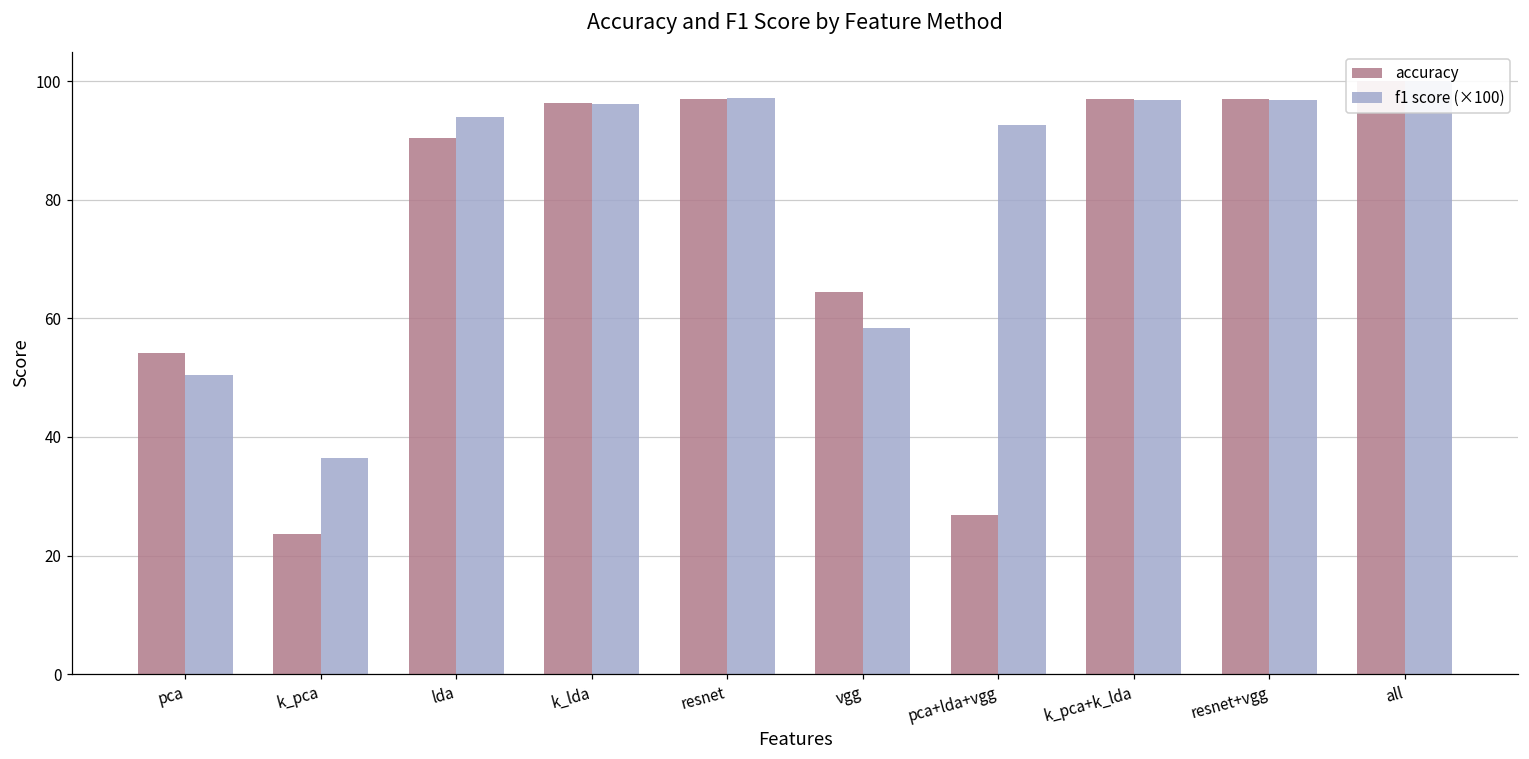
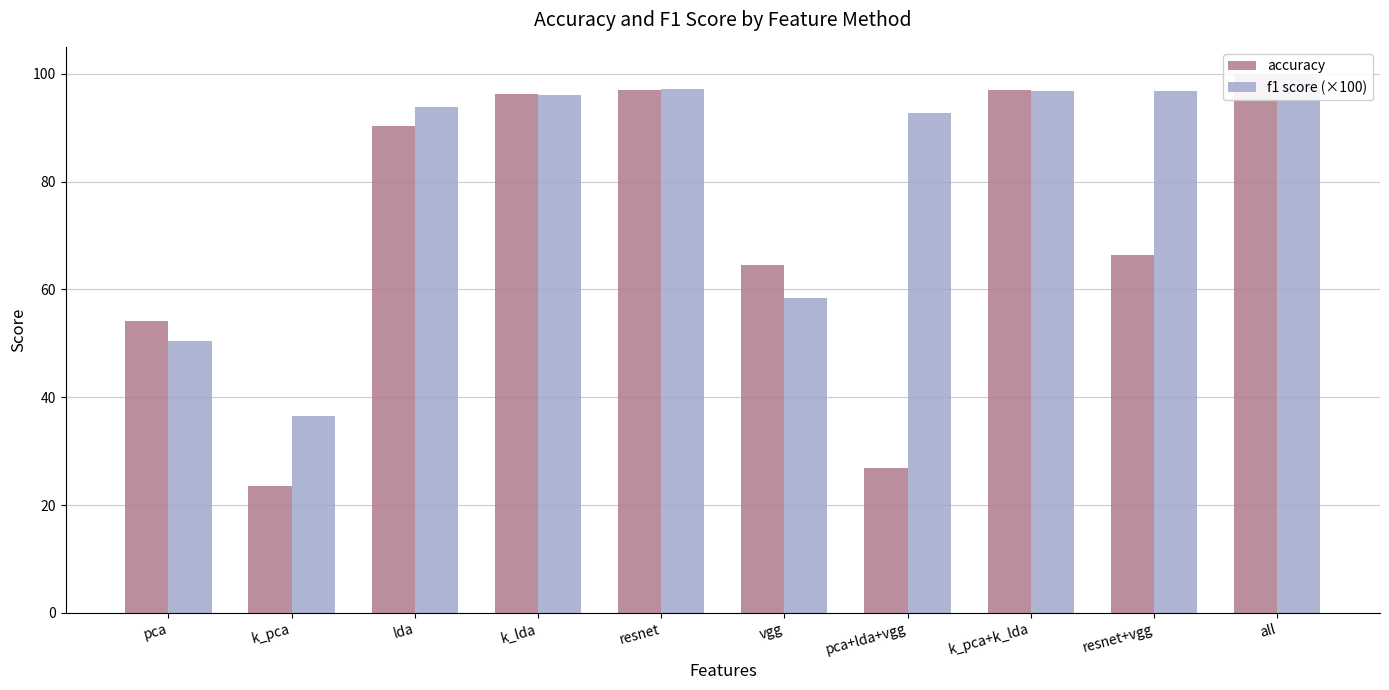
  {
    "accuracy": {
      "pca": 54,
      "k_pca": 24,
      "lda": 90,
      "k_lda": 96,
      "resnet": 97,
      "vgg": 64,
      "pca+lda+vgg": 27,
      "k_pca+k_lda": 97,
-     "resnet+vgg": 97
+     "resnet+vgg": 66
    },
    "f1 score (×100)": {
      "pca": 50,
      "k_pca": 36,
      "lda": 94,
      "k_lda": 96,
      "resnet": 97,
      "vgg": 58,
      "pca+lda+vgg": 93,
      "k_pca+k_lda": 97,
      "resnet+vgg": 97
    }
  }
